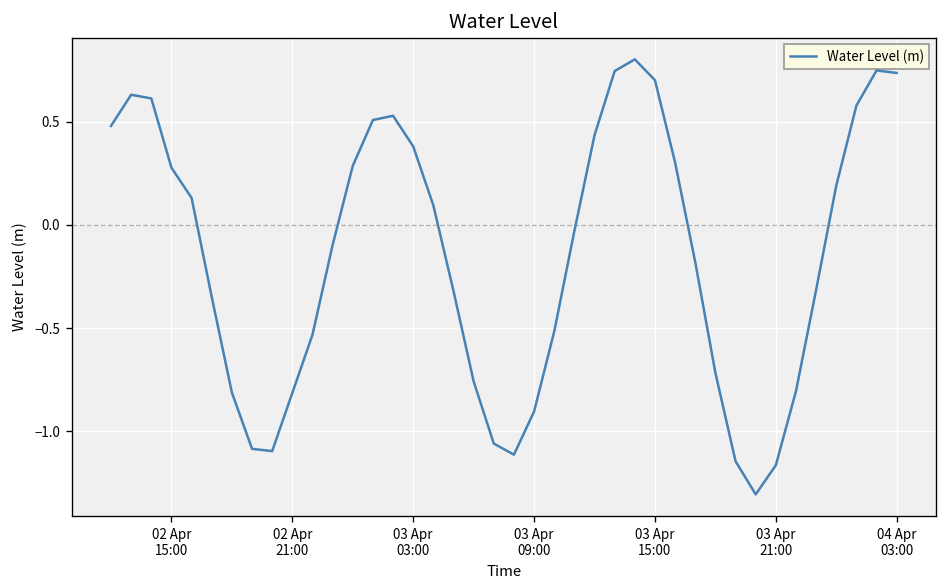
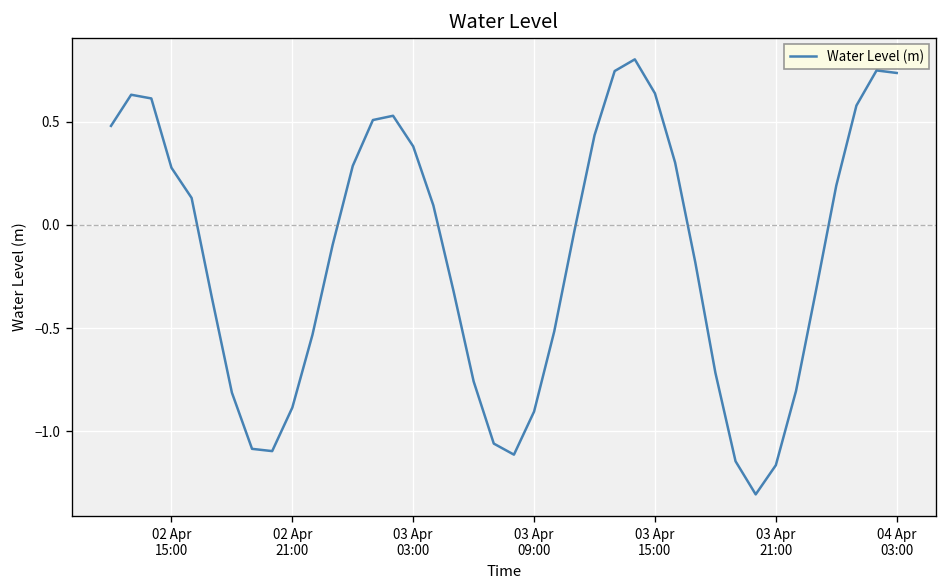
  {
    "02 Apr 15:00": 0.28,
-   "02 Apr 21:00": -0.81,
+   "02 Apr 21:00": -0.88,
    "03 Apr 03:00": 0.38,
    "03 Apr 09:00": -0.90,
-   "03 Apr 15:00": 0.70,
+   "03 Apr 15:00": 0.64,
    "03 Apr 21:00": -1.16,
    "04 Apr 03:00": 0.74
  }
